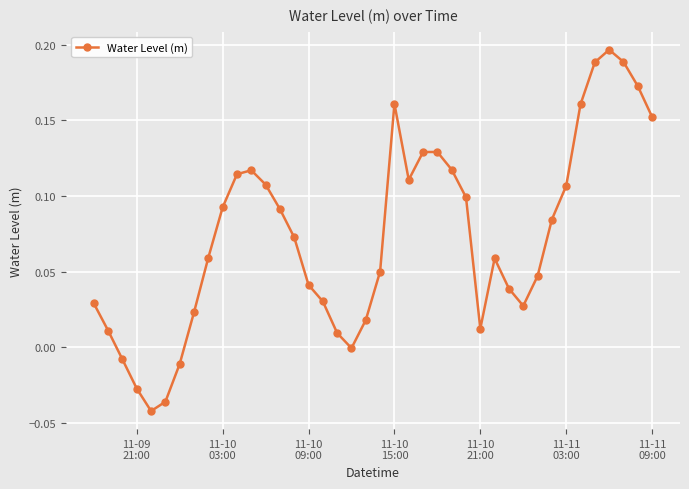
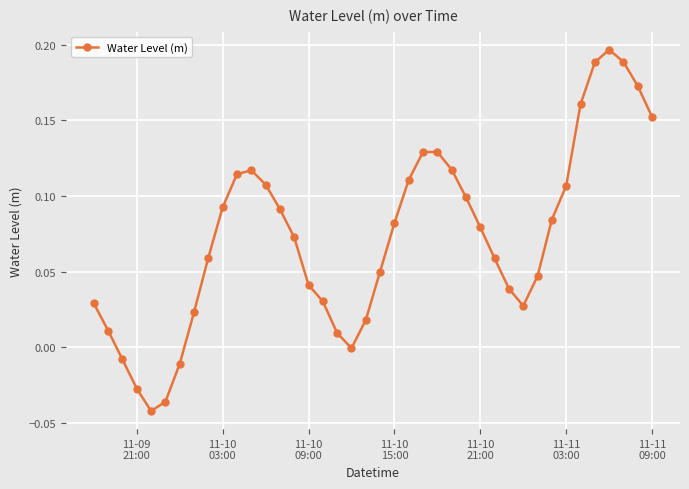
  {
    "11-09 21:00": -0.028,
    "11-10 03:00": 0.092,
    "11-10 09:00": 0.041,
-   "11-10 15:00": 0.161,
-   "11-10 21:00": 0.012,
+   "11-10 15:00": 0.082,
+   "11-10 21:00": 0.079,
    "11-11 03:00": 0.107,
    "11-11 09:00": 0.152
  }
